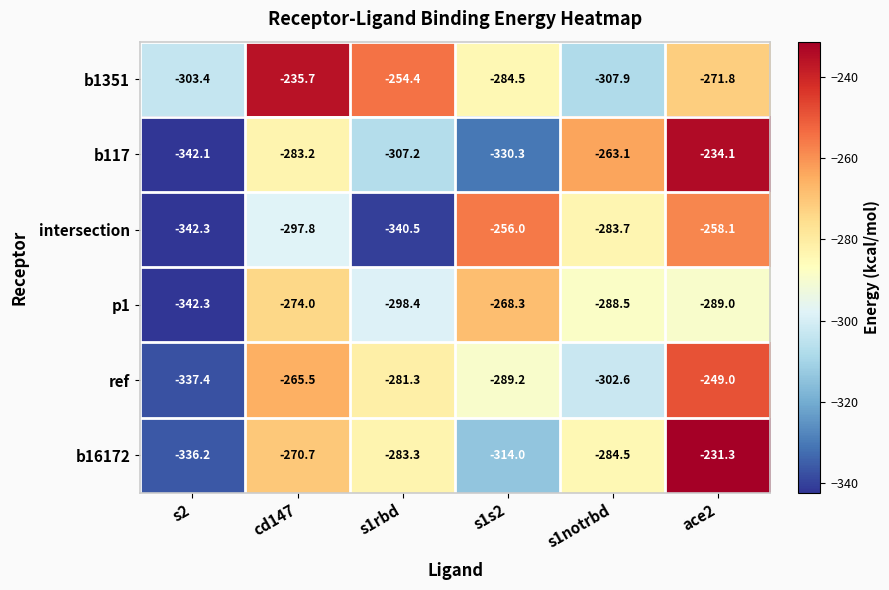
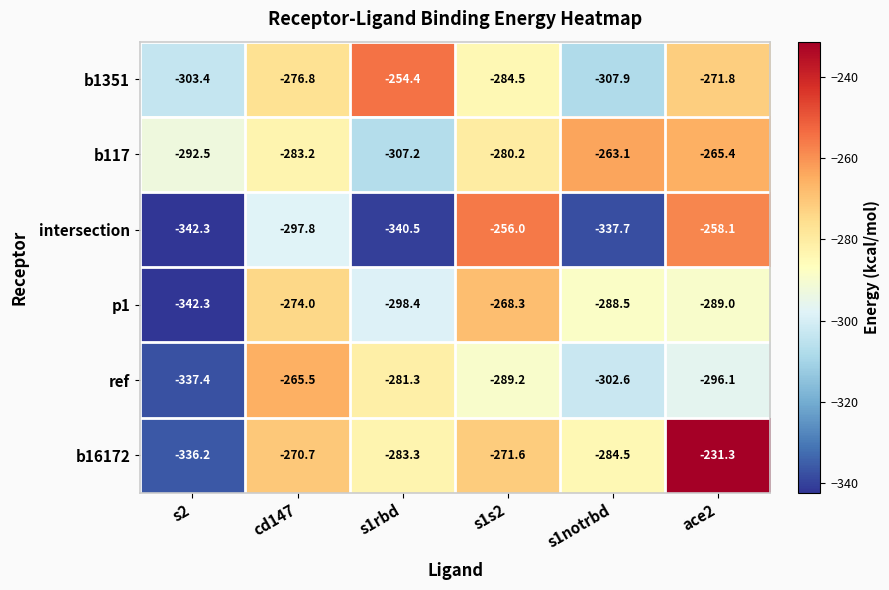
  {
    "b1351": {
      "s2": -303.4,
-     "cd147": -235.7,
+     "cd147": -276.8,
      "s1rbd": -254.4,
      "s1s2": -284.5,
      "s1notrbd": -307.9,
      "ace2": -271.8
    },
    "b117": {
-     "s2": -342.1,
+     "s2": -292.5,
      "cd147": -283.2,
      "s1rbd": -307.2,
-     "s1s2": -330.3,
+     "s1s2": -280.2,
      "s1notrbd": -263.1,
-     "ace2": -234.1
+     "ace2": -265.4
    },
    "intersection": {
      "s2": -342.3,
      "cd147": -297.8,
      "s1rbd": -340.5,
      "s1s2": -256.0,
-     "s1notrbd": -283.7,
+     "s1notrbd": -337.7,
      "ace2": -258.1
    },
    "p1": {
      "s2": -342.3,
      "cd147": -274.0,
      "s1rbd": -298.4,
      "s1s2": -268.3,
      "s1notrbd": -288.5,
      "ace2": -289.0
    },
    "ref": {
      "s2": -337.4,
      "cd147": -265.5,
      "s1rbd": -281.3,
      "s1s2": -289.2,
      "s1notrbd": -302.6,
-     "ace2": -249.0
+     "ace2": -296.1
    },
    "b16172": {
      "s2": -336.2,
      "cd147": -270.7,
      "s1rbd": -283.3,
-     "s1s2": -314.0,
+     "s1s2": -271.6,
      "s1notrbd": -284.5,
      "ace2": -231.3
    }
  }
